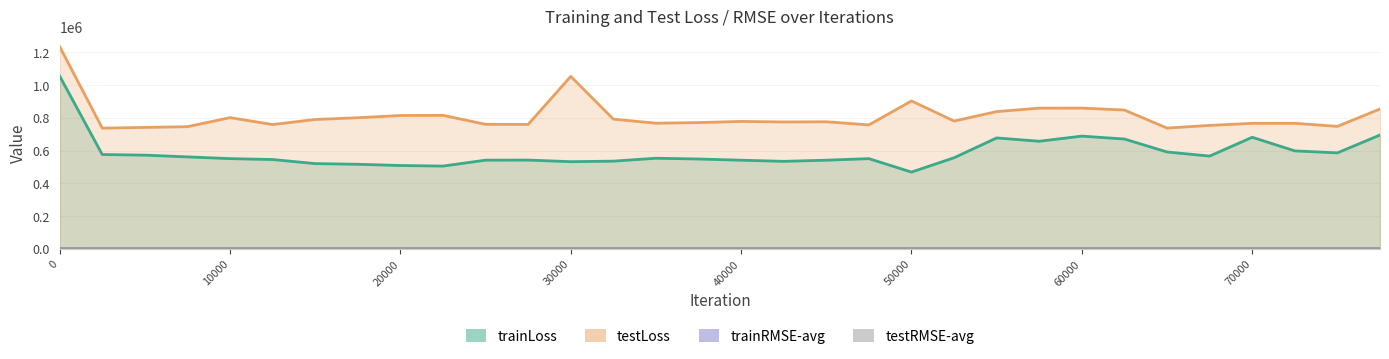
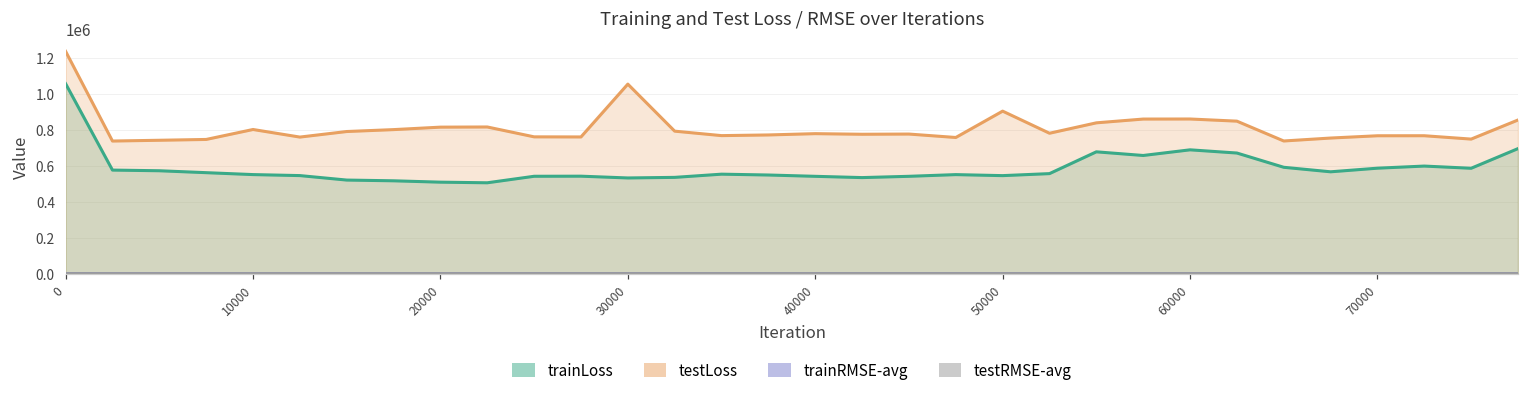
  {
    "trainLoss": {
      "0": 1060000,
      "10000": 550000,
      "20000": 510000,
      "30000": 530000,
      "40000": 540000,
-     "50000": 470000,
+     "50000": 550000,
      "60000": 690000,
-     "70000": 680000
+     "70000": 590000
    },
    "testLoss": {
      "0": 1240000,
      "10000": 800000,
      "20000": 810000,
      "30000": 1050000,
      "40000": 780000,
      "50000": 900000,
      "60000": 860000,
      "70000": 770000
    },
    "testRMSE-avg": {
      "0": 0,
      "10000": 0,
      "20000": 0,
      "30000": 0,
      "40000": 0,
      "50000": 0,
      "60000": 0,
      "70000": 0
    }
  }
